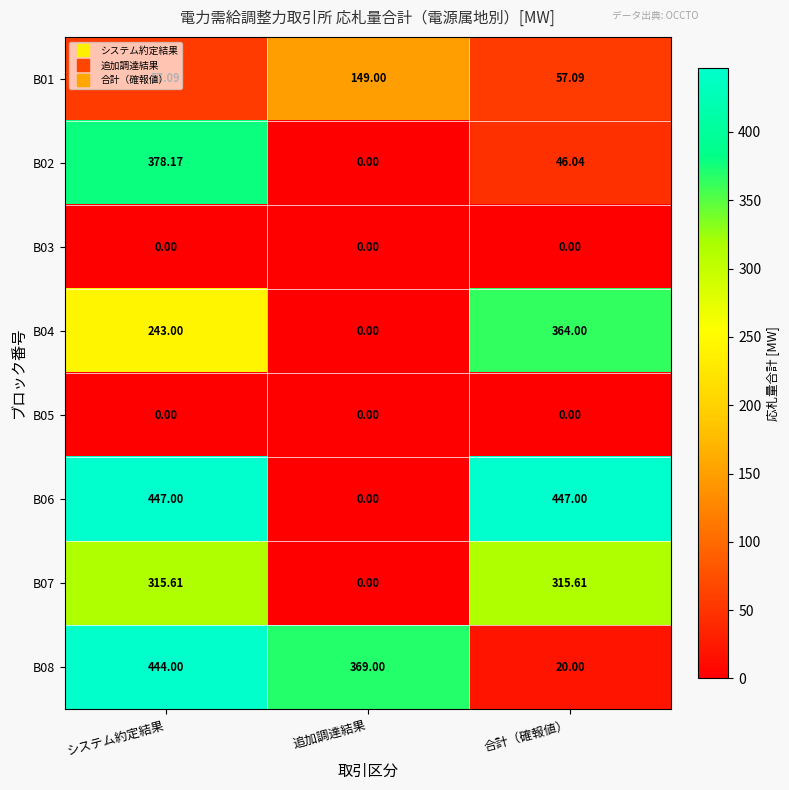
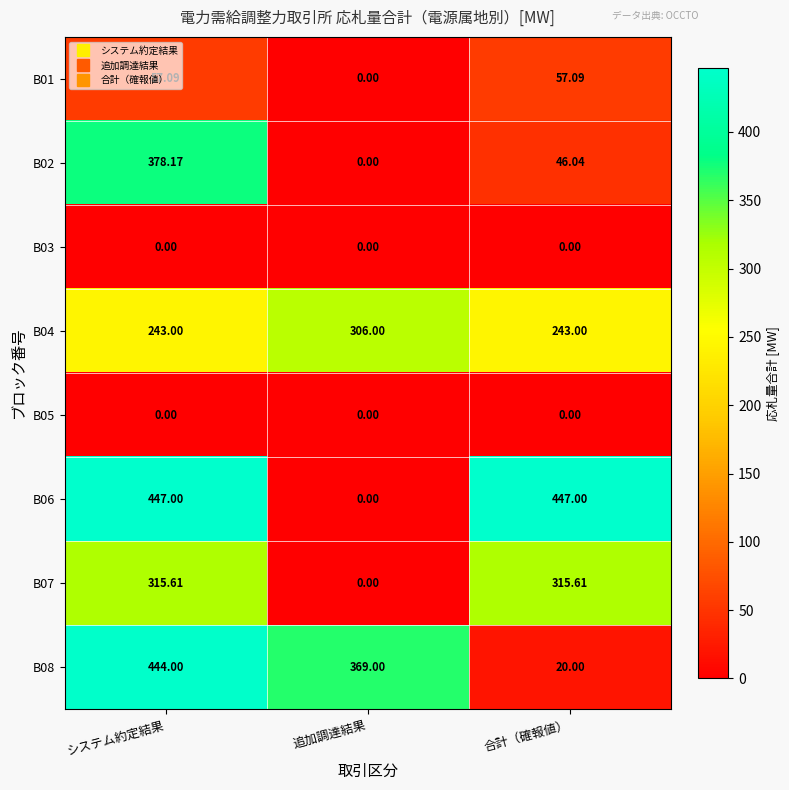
  {
    "B01": {
-     "追加調達結果": 149.00,
+     "追加調達結果": 0.00,
      "合計（確報値）": 57.09
    },
    "B02": {
      "システム約定結果": 378.17,
      "追加調達結果": 0.00,
      "合計（確報値）": 46.04
    },
    "B03": {
      "システム約定結果": 0.00,
      "追加調達結果": 0.00,
      "合計（確報値）": 0.00
    },
    "B04": {
      "システム約定結果": 243.00,
-     "追加調達結果": 0.00,
-     "合計（確報値）": 364.00
+     "追加調達結果": 306.00,
+     "合計（確報値）": 243.00
    },
    "B05": {
      "システム約定結果": 0.00,
      "追加調達結果": 0.00,
      "合計（確報値）": 0.00
    },
    "B06": {
      "システム約定結果": 447.00,
      "追加調達結果": 0.00,
      "合計（確報値）": 447.00
    },
    "B07": {
      "システム約定結果": 315.61,
      "追加調達結果": 0.00,
      "合計（確報値）": 315.61
    },
    "B08": {
      "システム約定結果": 444.00,
      "追加調達結果": 369.00,
      "合計（確報値）": 20.00
    }
  }
